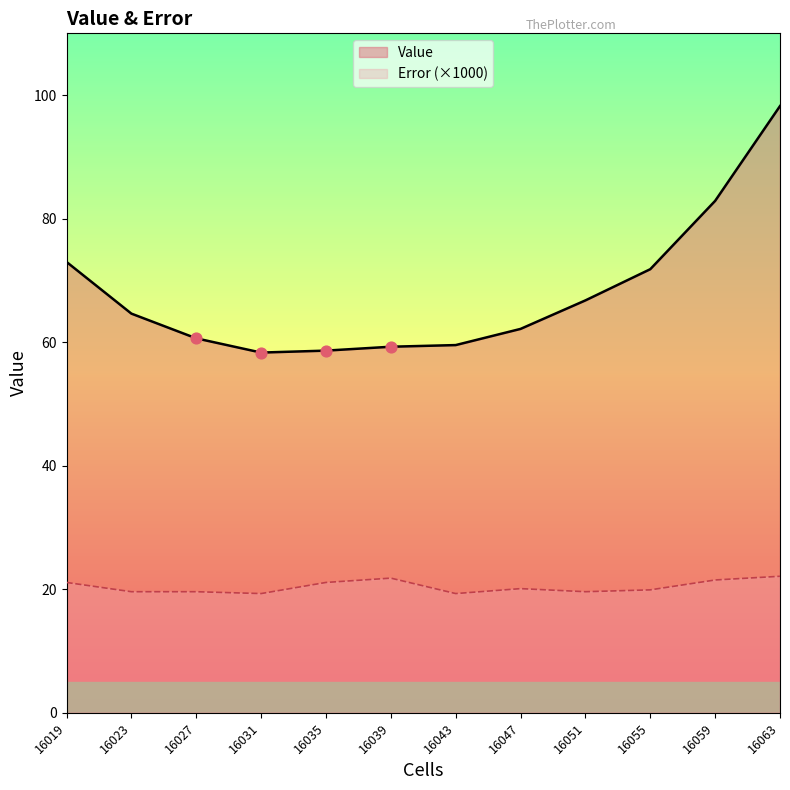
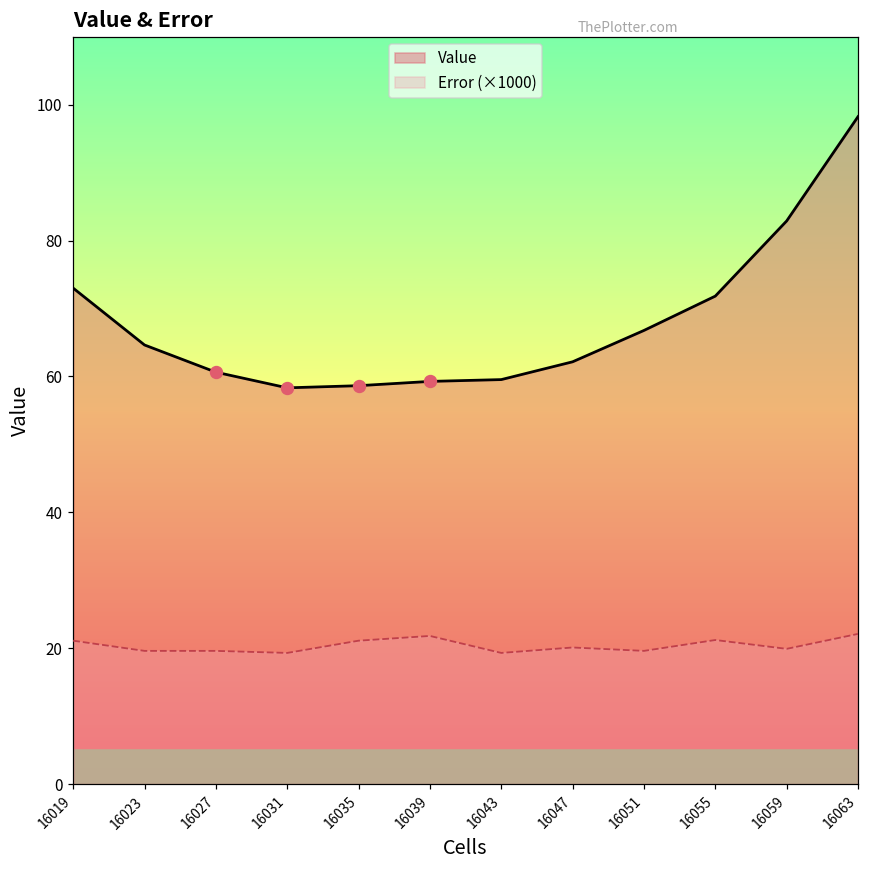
  {
    "Error (×1000)": {
      "16019": 21,
      "16023": 20,
      "16027": 20,
      "16031": 19,
      "16035": 21,
      "16039": 22,
      "16043": 19,
      "16047": 20,
      "16051": 20,
-     "16055": 20,
-     "16059": 22,
+     "16055": 21,
+     "16059": 20,
      "16063": 22
    }
  }
